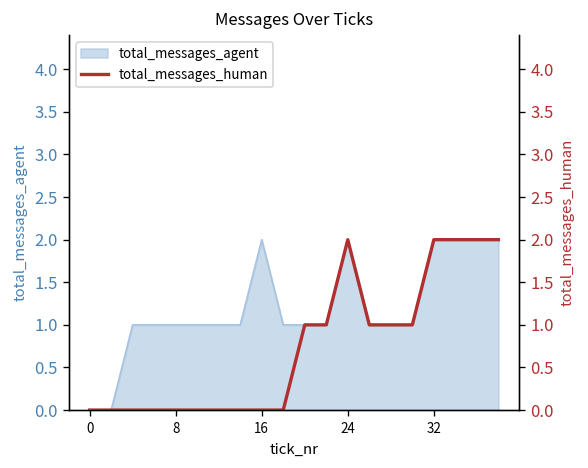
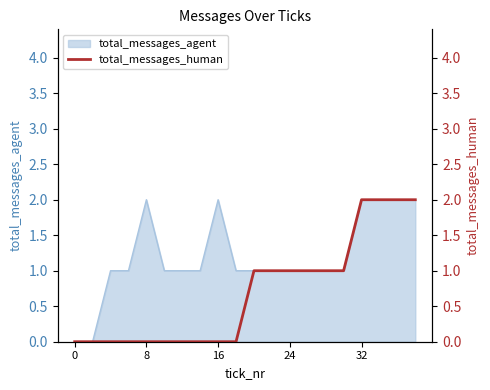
  {
    "total_messages_agent": {
      "0": 0,
-     "8": 1,
+     "8": 2,
      "16": 2,
-     "24": 2,
+     "24": 1,
      "32": 2
    },
    "total_messages_human": {
      "0": 0,
      "8": 0,
      "16": 0,
-     "24": 2,
+     "24": 1,
      "32": 2
    }
  }
